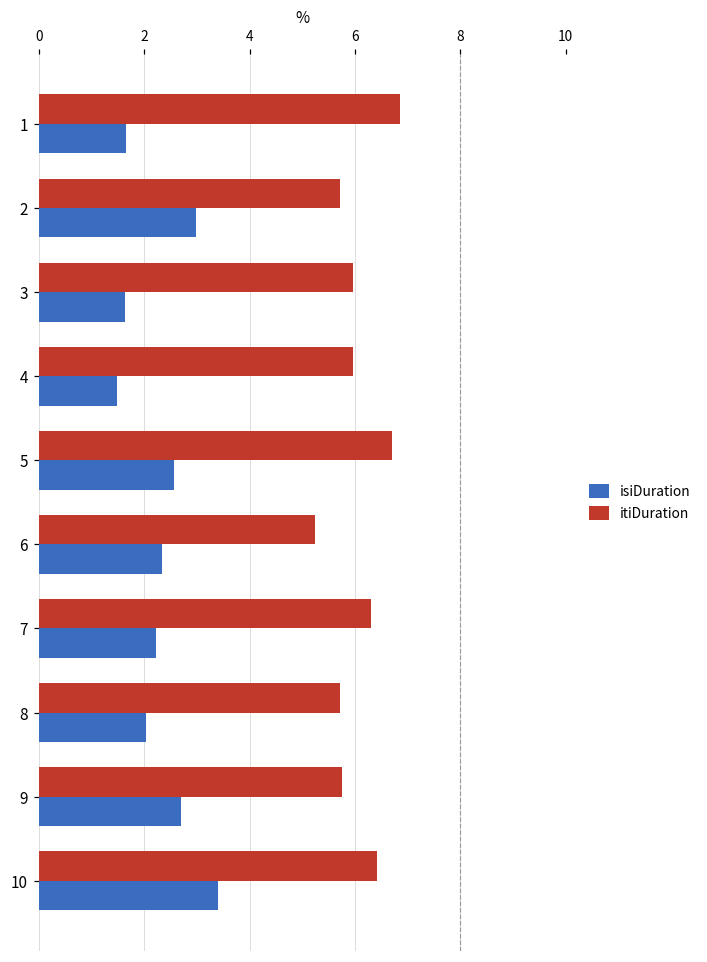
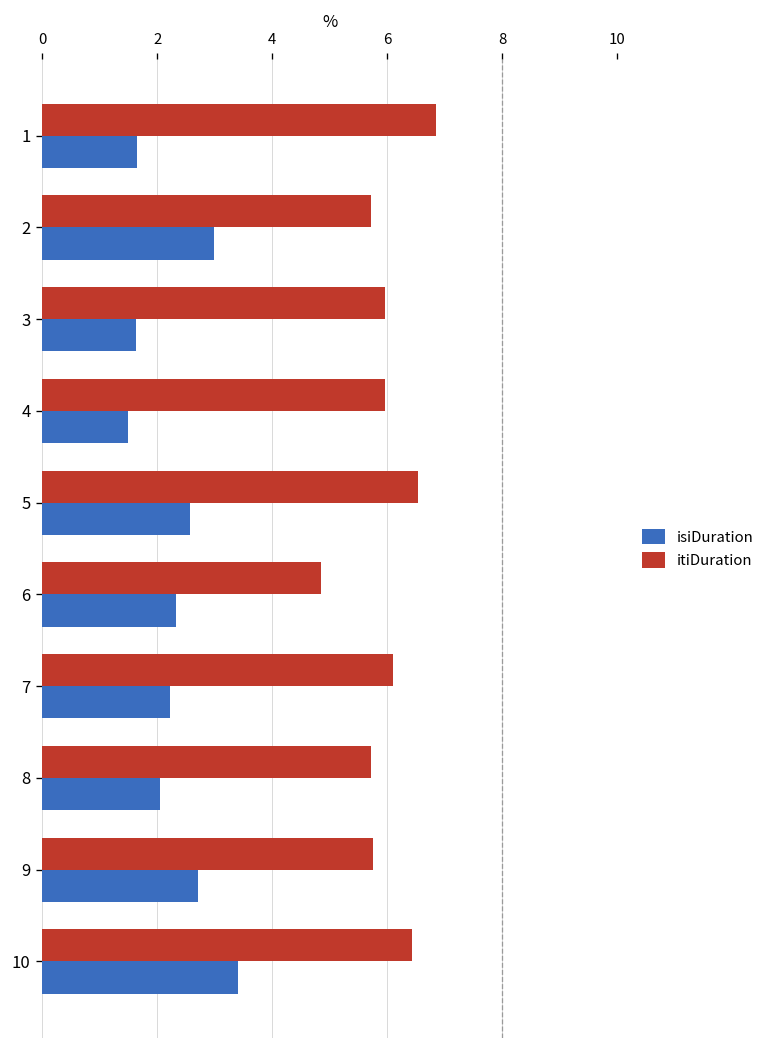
  {
    "isiDuration": {
      "1": 1.7,
      "2": 3.0,
      "3": 1.6,
      "4": 1.5,
      "5": 2.6,
      "6": 2.3,
      "7": 2.2,
      "8": 2.0,
      "9": 2.7,
      "10": 3.4
    },
    "itiDuration": {
      "1": 6.9,
      "2": 5.7,
      "3": 6.0,
      "4": 6.0,
-     "5": 6.7,
-     "6": 5.2,
-     "7": 6.3,
+     "5": 6.5,
+     "6": 4.9,
+     "7": 6.1,
      "8": 5.7,
      "9": 5.8,
      "10": 6.4
    }
  }
